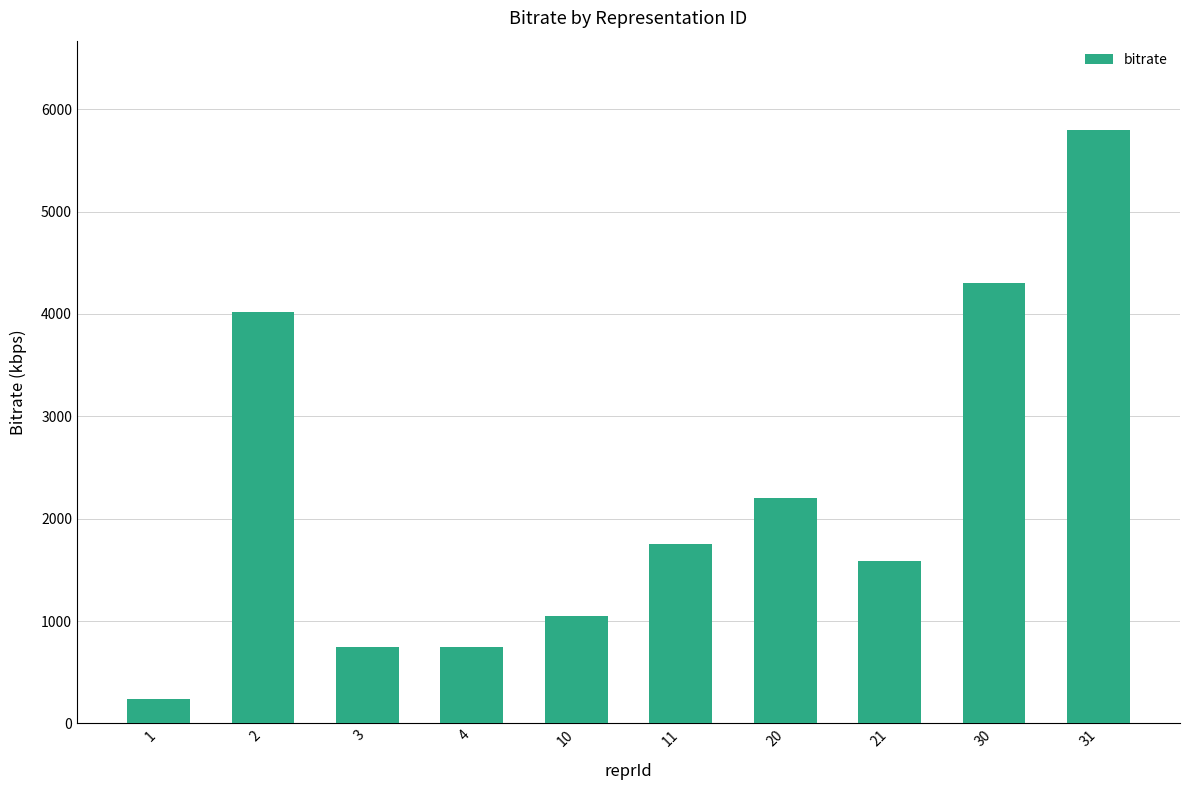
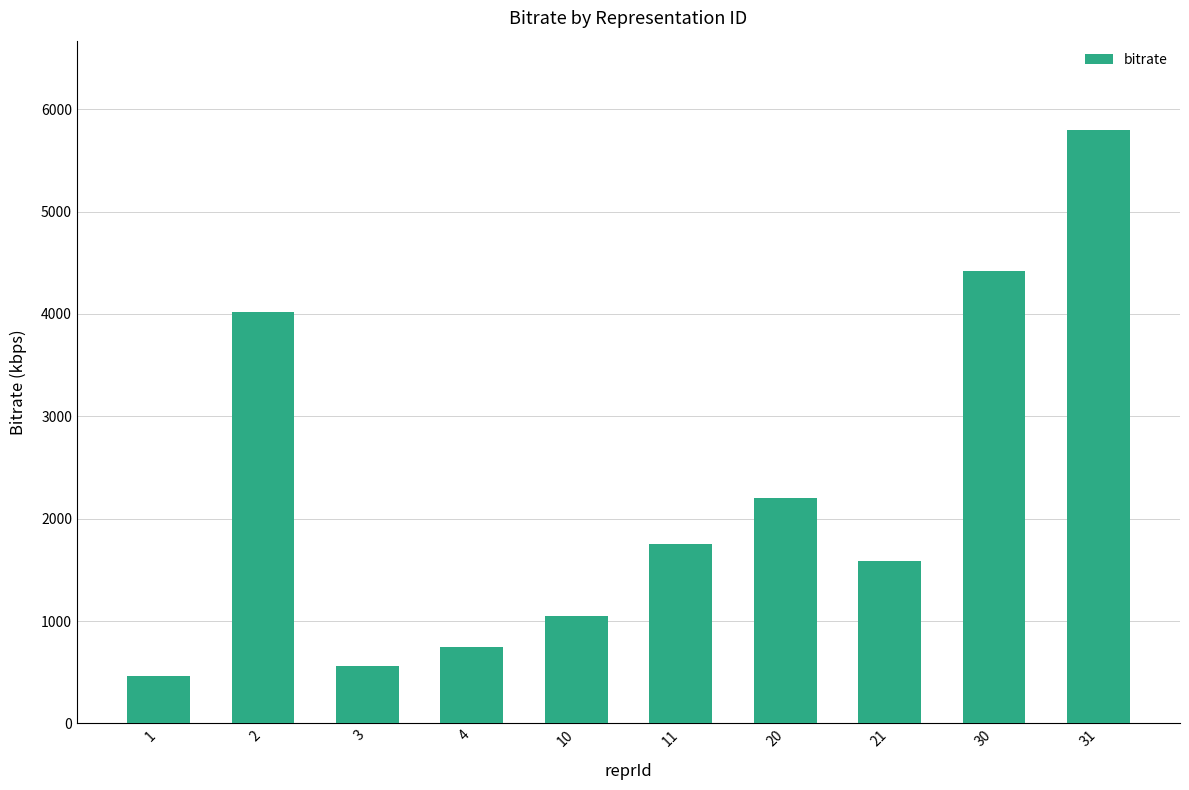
  {
-   "1": 240,
+   "1": 460,
    "2": 4020,
-   "3": 750,
+   "3": 560,
    "4": 750,
    "10": 1050,
    "11": 1750,
    "20": 2200,
    "21": 1590,
-   "30": 4300,
+   "30": 4420,
    "31": 5800
  }
